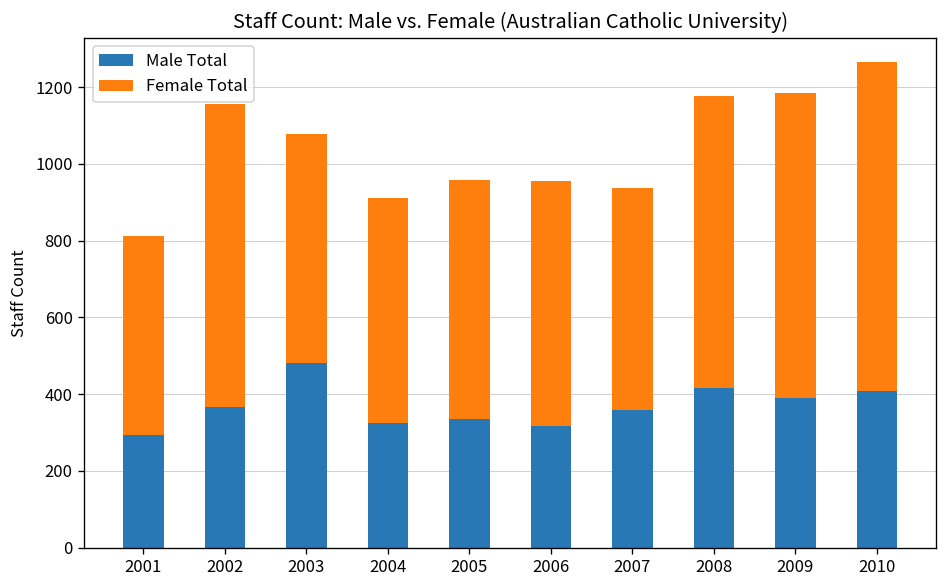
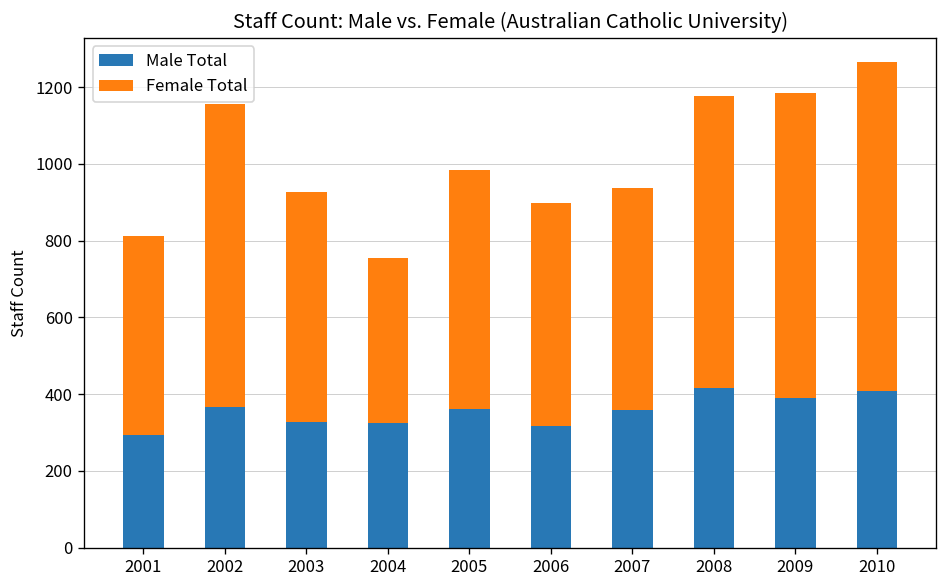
  {
    "Male Total": {
      "2001": 290,
      "2002": 370,
-     "2003": 480,
+     "2003": 330,
      "2004": 320,
-     "2005": 330,
+     "2005": 360,
      "2006": 320,
      "2007": 360,
      "2008": 420,
      "2009": 390,
      "2010": 410
    },
    "Female Total": {
      "2001": 520,
      "2002": 790,
      "2003": 600,
-     "2004": 590,
+     "2004": 430,
      "2005": 620,
-     "2006": 640,
+     "2006": 580,
      "2007": 580,
      "2008": 760,
      "2009": 800,
      "2010": 860
    }
  }
